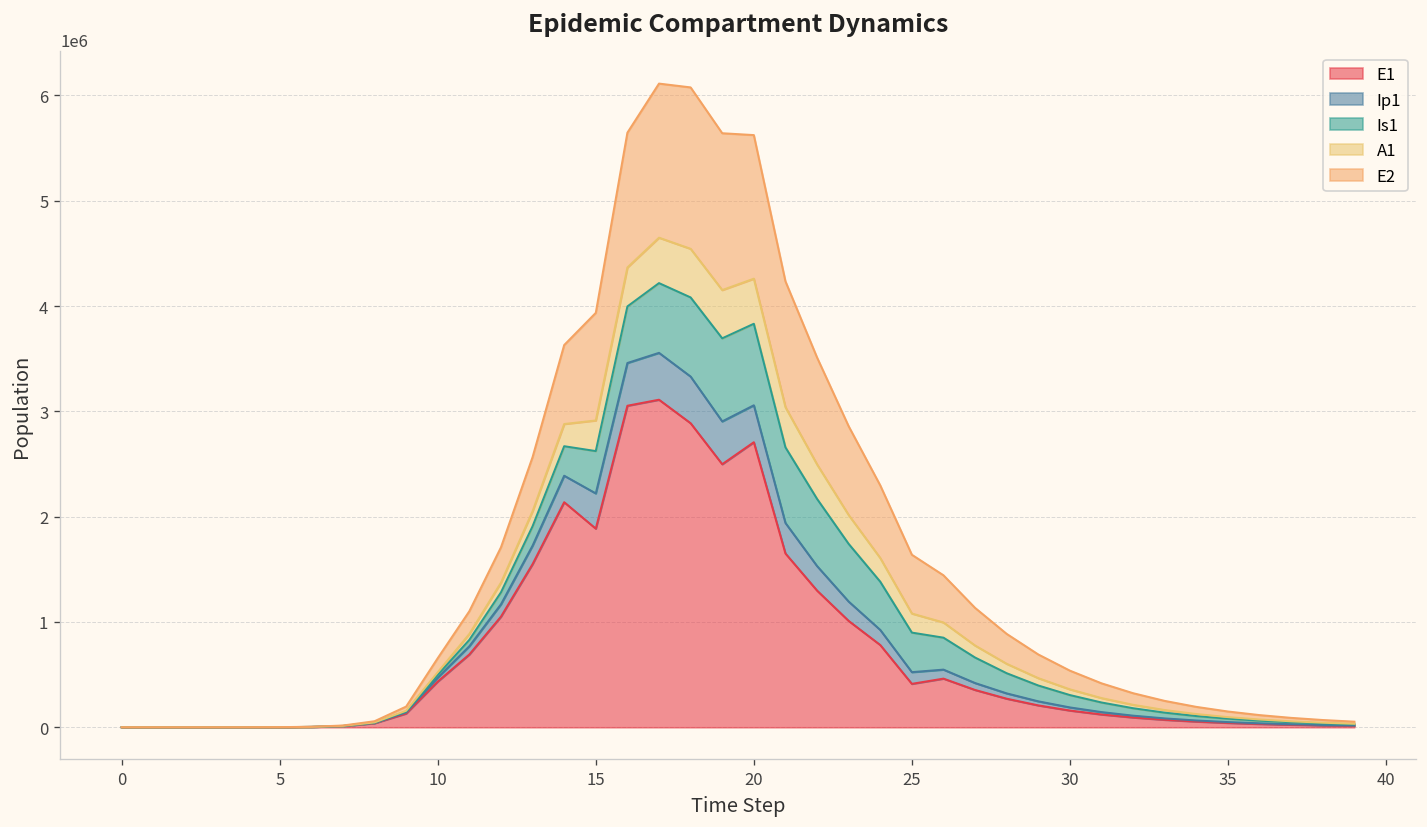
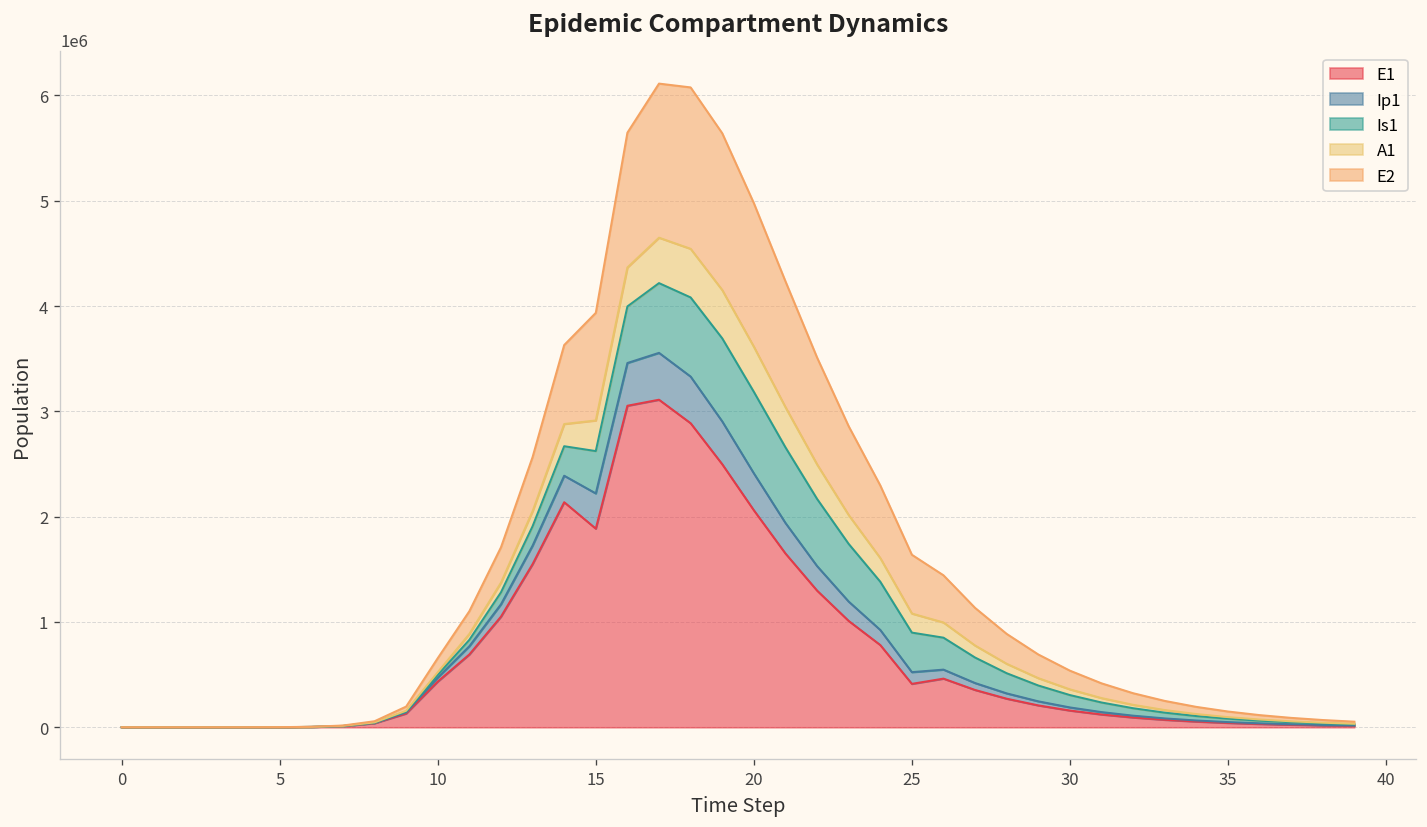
  {
    "E1": {
      "10": 400000,
      "15": 1900000,
-     "20": 2700000,
+     "20": 2100000,
      "25": 400000,
      "30": 200000
    }
  }
